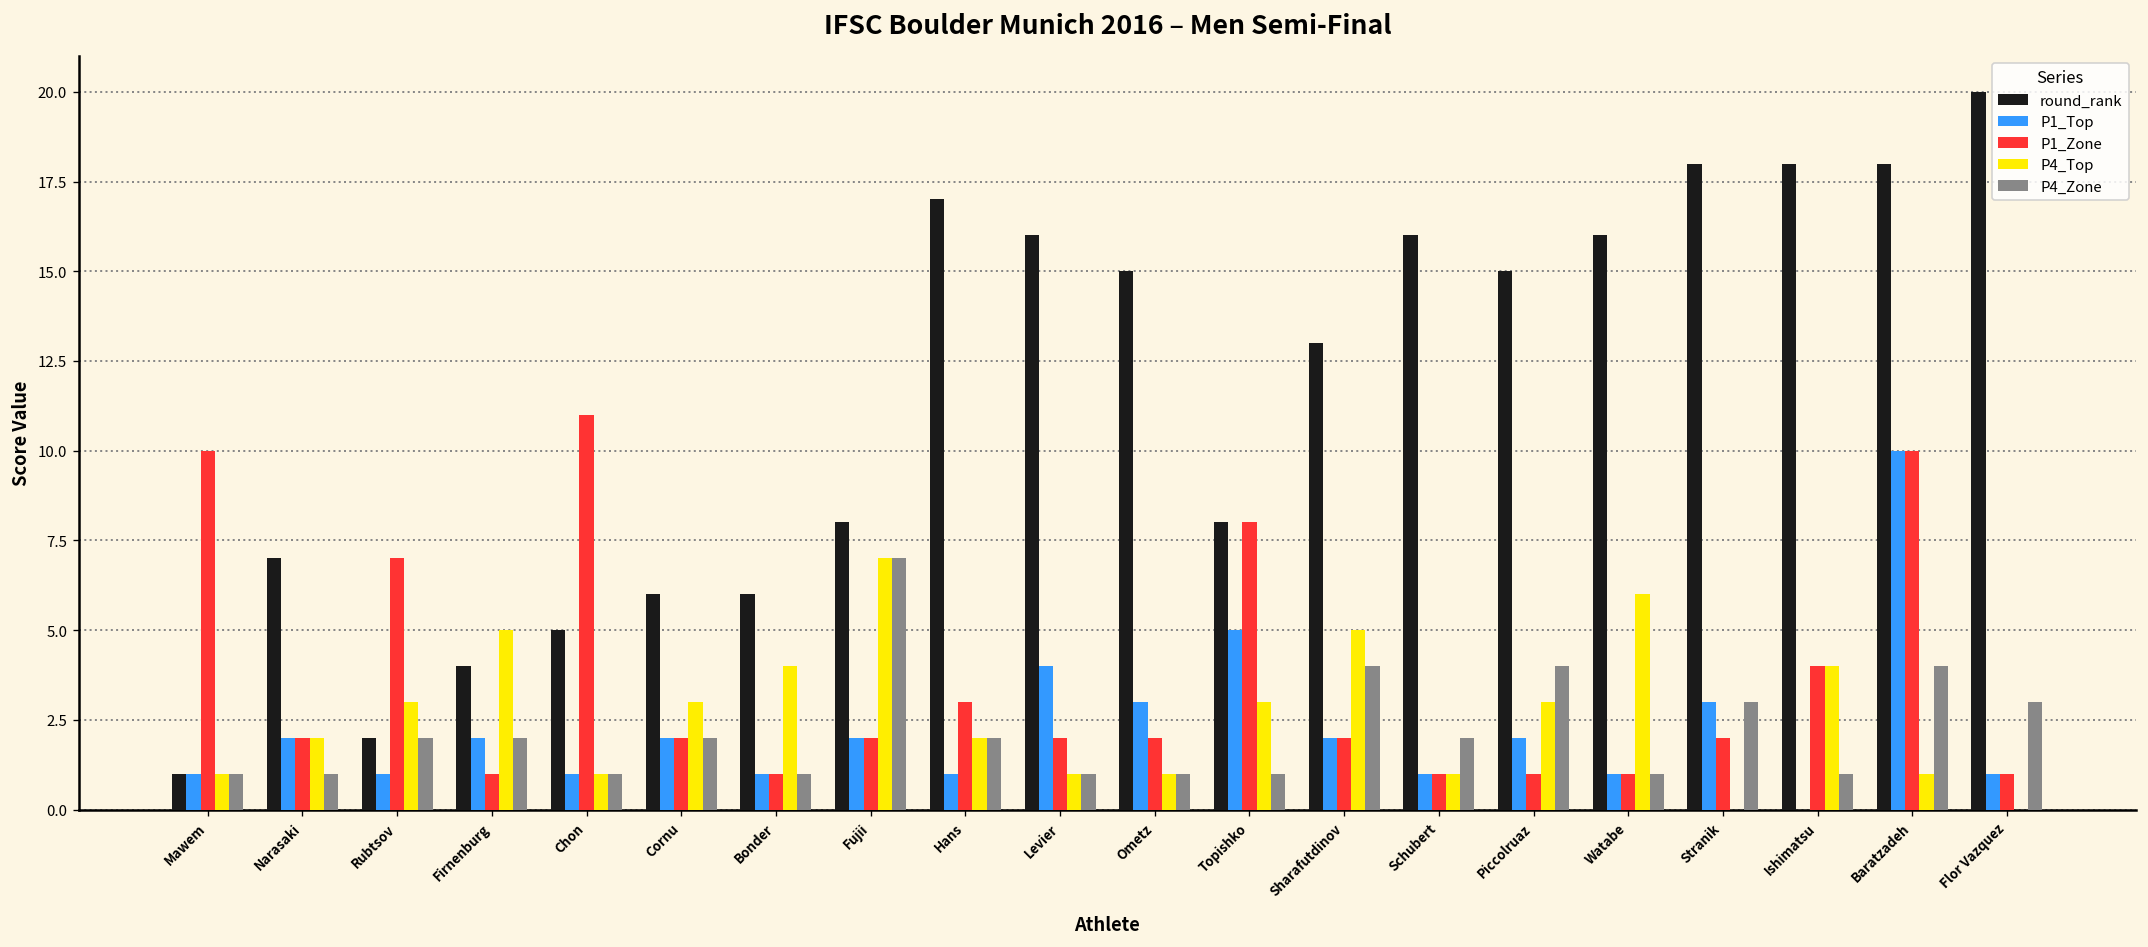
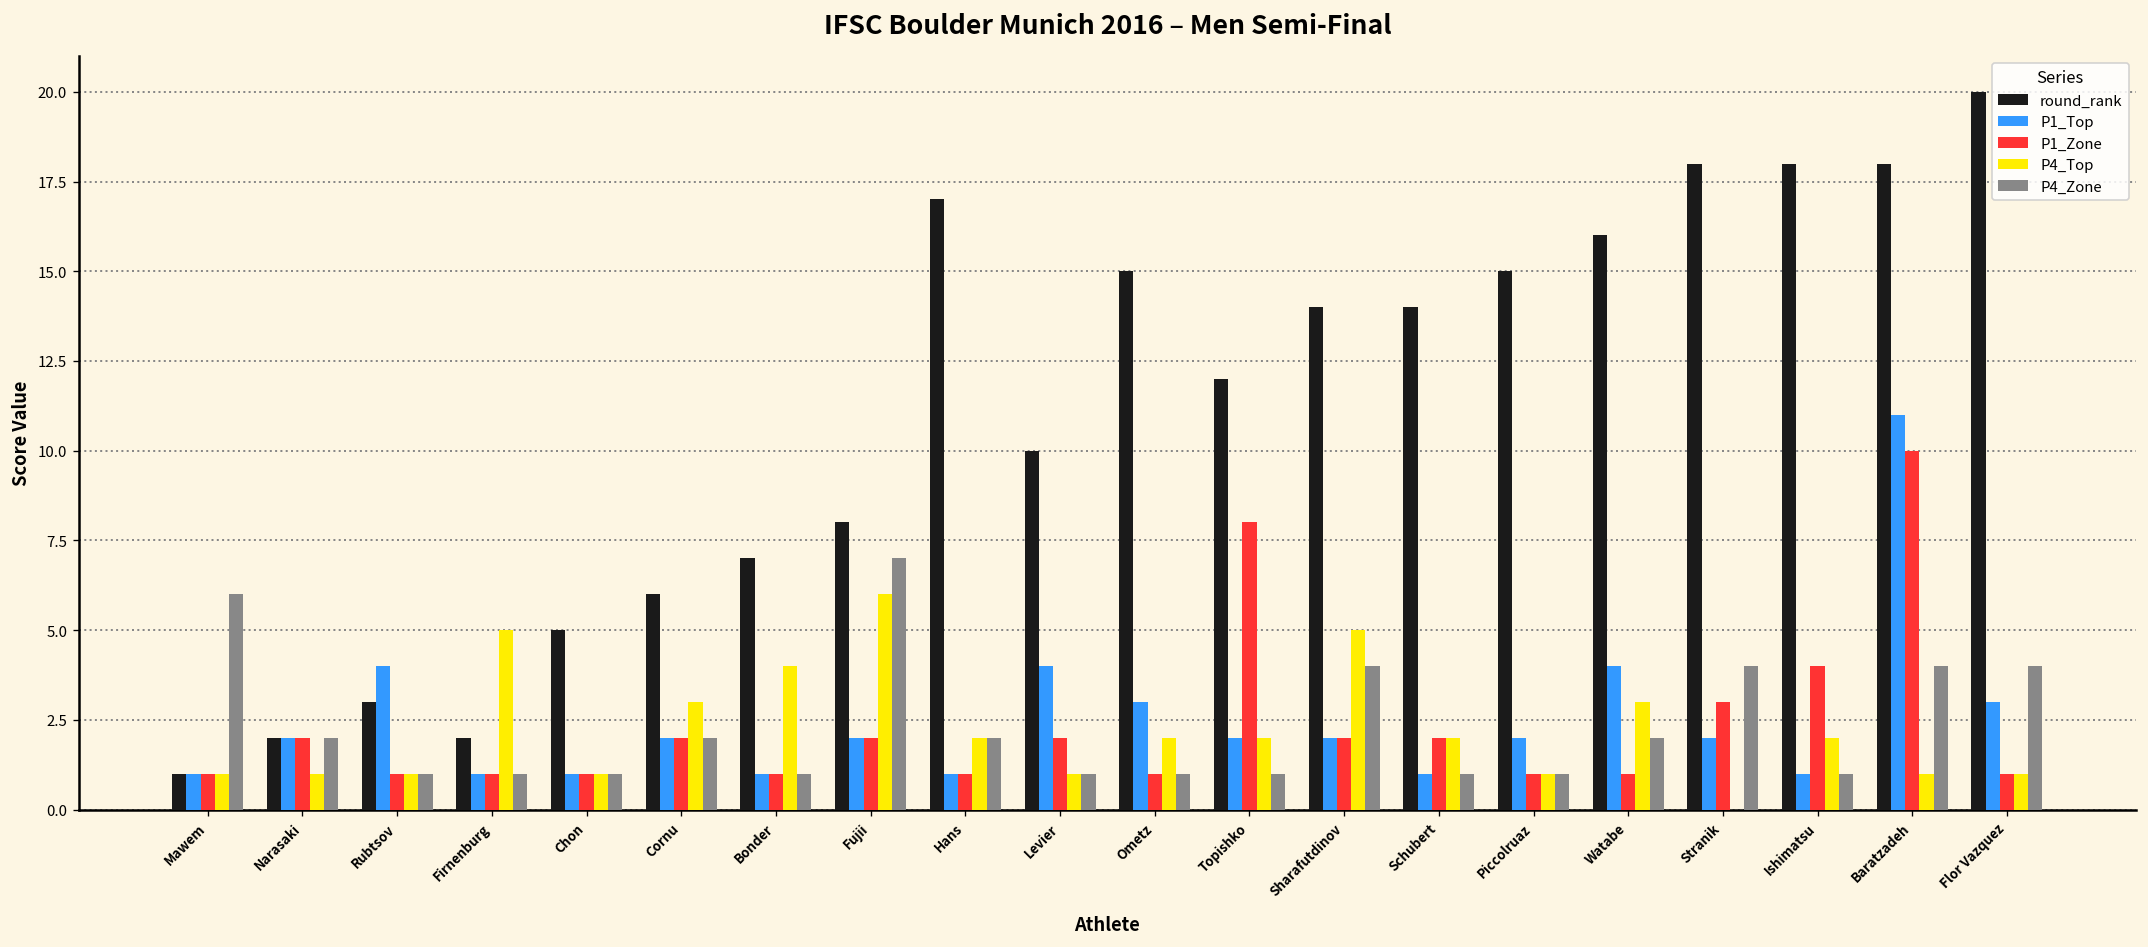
  {
    "round_rank": {
      "Mawem": 1,
-     "Narasaki": 7,
-     "Rubtsov": 2,
-     "Firnenburg": 4,
+     "Narasaki": 2,
+     "Rubtsov": 3,
+     "Firnenburg": 2,
      "Chon": 5,
      "Cornu": 6,
-     "Bonder": 6,
+     "Bonder": 7,
      "Fujii": 8,
      "Hans": 17,
-     "Levier": 16,
+     "Levier": 10,
      "Ometz": 15,
-     "Topishko": 8,
-     "Sharafutdinov": 13,
-     "Schubert": 16,
+     "Topishko": 12,
+     "Sharafutdinov": 14,
+     "Schubert": 14,
      "Piccolruaz": 15,
      "Watabe": 16,
      "Stranik": 18,
      "Ishimatsu": 18,
      "Baratzadeh": 18,
      "Flor Vazquez": 20
    },
    "P1_Top": {
      "Mawem": 1,
      "Narasaki": 2,
-     "Rubtsov": 1,
-     "Firnenburg": 2,
+     "Rubtsov": 4,
+     "Firnenburg": 1,
      "Chon": 1,
      "Cornu": 2,
      "Bonder": 1,
      "Fujii": 2,
      "Hans": 1,
      "Levier": 4,
      "Ometz": 3,
-     "Topishko": 5,
+     "Topishko": 2,
      "Sharafutdinov": 2,
      "Schubert": 1,
      "Piccolruaz": 2,
-     "Watabe": 1,
-     "Stranik": 3,
-     "Ishimatsu": 0,
-     "Baratzadeh": 10,
-     "Flor Vazquez": 1
+     "Watabe": 4,
+     "Stranik": 2,
+     "Ishimatsu": 1,
+     "Baratzadeh": 11,
+     "Flor Vazquez": 3
    },
    "P1_Zone": {
-     "Mawem": 10,
+     "Mawem": 1,
      "Narasaki": 2,
-     "Rubtsov": 7,
+     "Rubtsov": 1,
      "Firnenburg": 1,
-     "Chon": 11,
+     "Chon": 1,
      "Cornu": 2,
      "Bonder": 1,
      "Fujii": 2,
-     "Hans": 3,
+     "Hans": 1,
      "Levier": 2,
-     "Ometz": 2,
+     "Ometz": 1,
      "Topishko": 8,
      "Sharafutdinov": 2,
-     "Schubert": 1,
+     "Schubert": 2,
      "Piccolruaz": 1,
      "Watabe": 1,
-     "Stranik": 2,
+     "Stranik": 3,
      "Ishimatsu": 4,
      "Baratzadeh": 10,
      "Flor Vazquez": 1
    },
    "P4_Top": {
      "Mawem": 1,
-     "Narasaki": 2,
-     "Rubtsov": 3,
+     "Narasaki": 1,
+     "Rubtsov": 1,
      "Firnenburg": 5,
      "Chon": 1,
      "Cornu": 3,
      "Bonder": 4,
-     "Fujii": 7,
+     "Fujii": 6,
      "Hans": 2,
      "Levier": 1,
-     "Ometz": 1,
-     "Topishko": 3,
+     "Ometz": 2,
+     "Topishko": 2,
      "Sharafutdinov": 5,
-     "Schubert": 1,
-     "Piccolruaz": 3,
-     "Watabe": 6,
+     "Schubert": 2,
+     "Piccolruaz": 1,
+     "Watabe": 3,
      "Stranik": 0,
-     "Ishimatsu": 4,
+     "Ishimatsu": 2,
      "Baratzadeh": 1,
-     "Flor Vazquez": 0
+     "Flor Vazquez": 1
    },
    "P4_Zone": {
-     "Mawem": 1,
-     "Narasaki": 1,
-     "Rubtsov": 2,
-     "Firnenburg": 2,
+     "Mawem": 6,
+     "Narasaki": 2,
+     "Rubtsov": 1,
+     "Firnenburg": 1,
      "Chon": 1,
      "Cornu": 2,
      "Bonder": 1,
      "Fujii": 7,
      "Hans": 2,
      "Levier": 1,
      "Ometz": 1,
      "Topishko": 1,
      "Sharafutdinov": 4,
-     "Schubert": 2,
-     "Piccolruaz": 4,
-     "Watabe": 1,
-     "Stranik": 3,
+     "Schubert": 1,
+     "Piccolruaz": 1,
+     "Watabe": 2,
+     "Stranik": 4,
      "Ishimatsu": 1,
      "Baratzadeh": 4,
-     "Flor Vazquez": 3
+     "Flor Vazquez": 4
    }
  }
